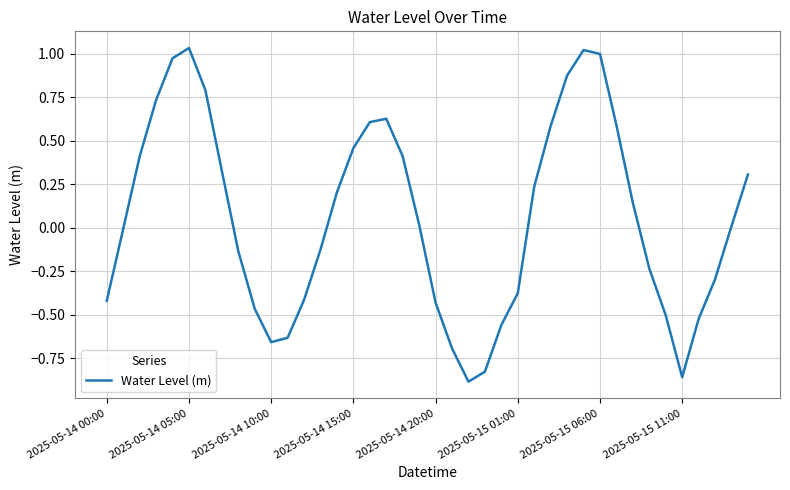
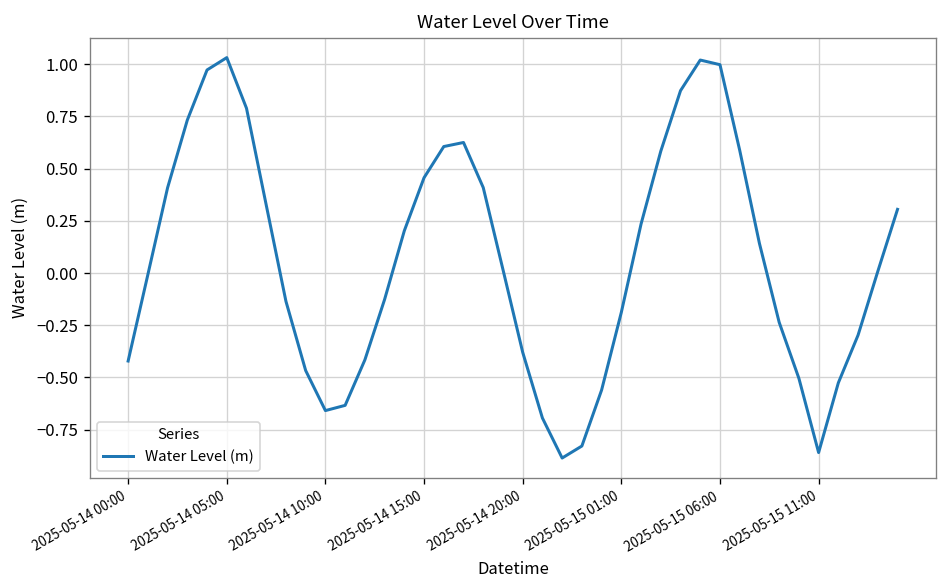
  {
    "2025-05-14 00:00": -0.42,
    "2025-05-14 05:00": 1.03,
    "2025-05-14 10:00": -0.66,
    "2025-05-14 15:00": 0.46,
-   "2025-05-14 20:00": -0.43,
-   "2025-05-15 01:00": -0.38,
+   "2025-05-14 20:00": -0.38,
+   "2025-05-15 01:00": -0.19,
    "2025-05-15 06:00": 1.00,
    "2025-05-15 11:00": -0.86
  }
